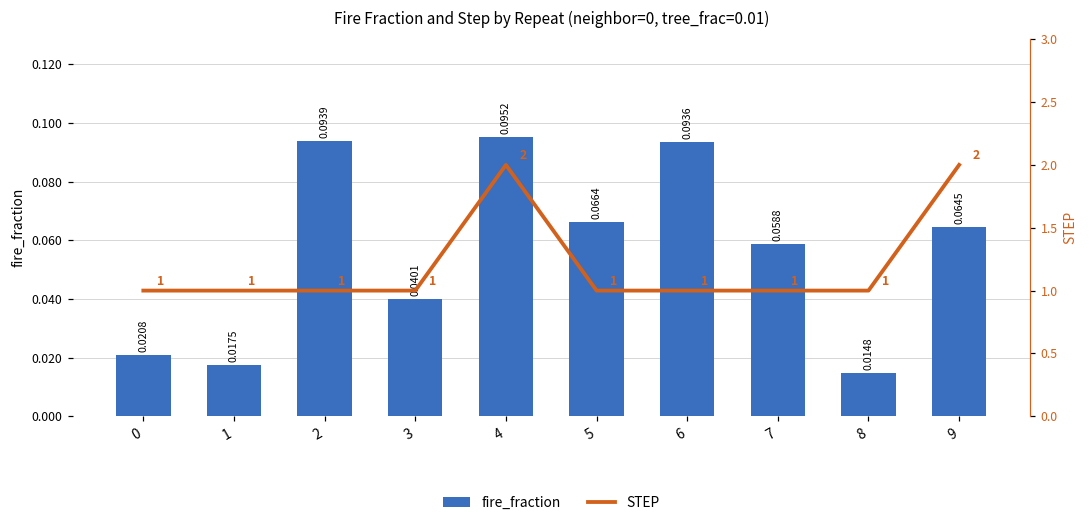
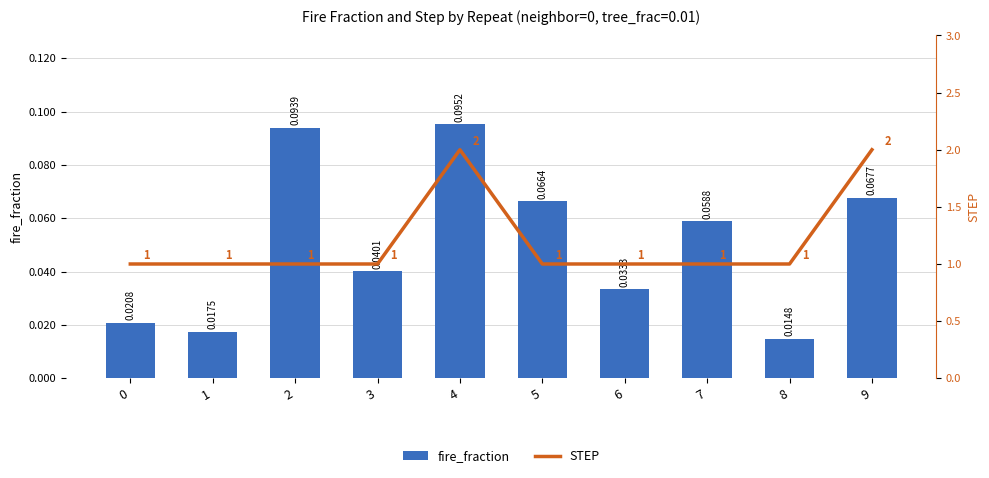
  {
    "fire_fraction": {
      "0": 0.0208,
      "1": 0.0175,
      "2": 0.0939,
      "4": 0.0952,
      "5": 0.0664,
-     "6": 0.0936,
+     "6": 0.0333,
      "7": 0.0588,
      "8": 0.0148,
-     "9": 0.0645
+     "9": 0.0677
    },
    "STEP": {
      "0": 1,
      "1": 1,
      "2": 1,
      "3": 1,
      "4": 2,
      "5": 1,
      "6": 1,
      "7": 1,
      "8": 1,
      "9": 2
    }
  }
